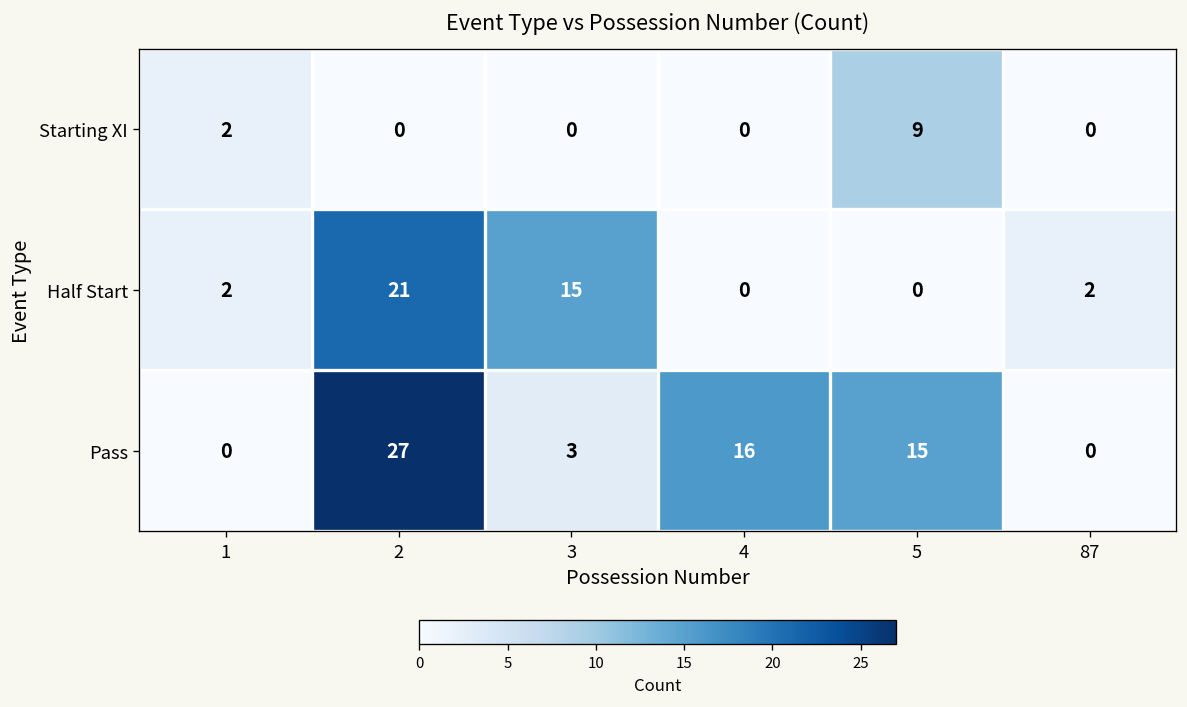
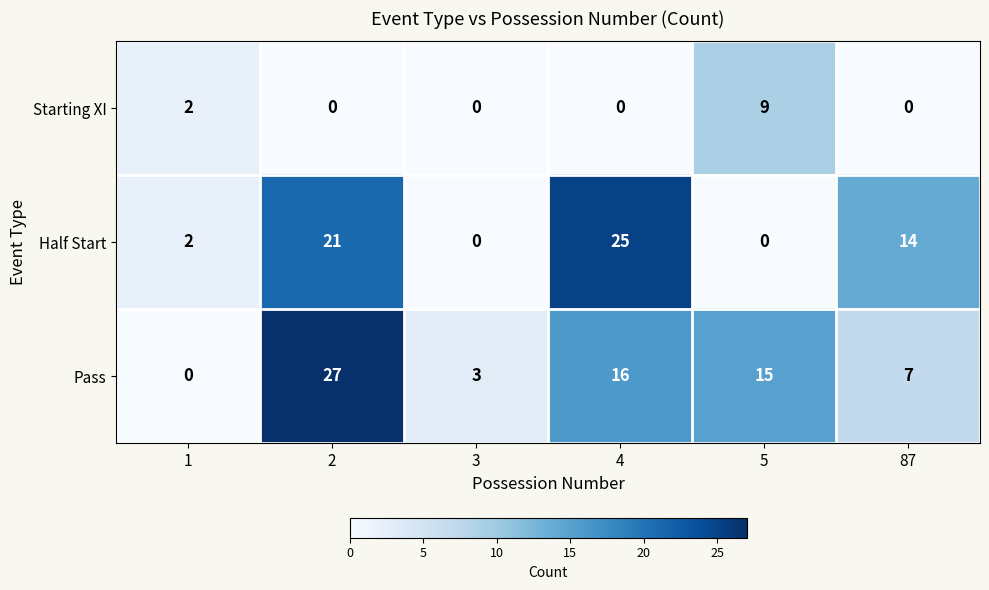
  {
    "Starting XI": {
      "1": 2,
      "2": 0,
      "3": 0,
      "4": 0,
      "5": 9,
      "87": 0
    },
    "Half Start": {
      "1": 2,
      "2": 21,
-     "3": 15,
-     "4": 0,
+     "3": 0,
+     "4": 25,
      "5": 0,
-     "87": 2
+     "87": 14
    },
    "Pass": {
      "1": 0,
      "2": 27,
      "3": 3,
      "4": 16,
      "5": 15,
-     "87": 0
+     "87": 7
    }
  }
